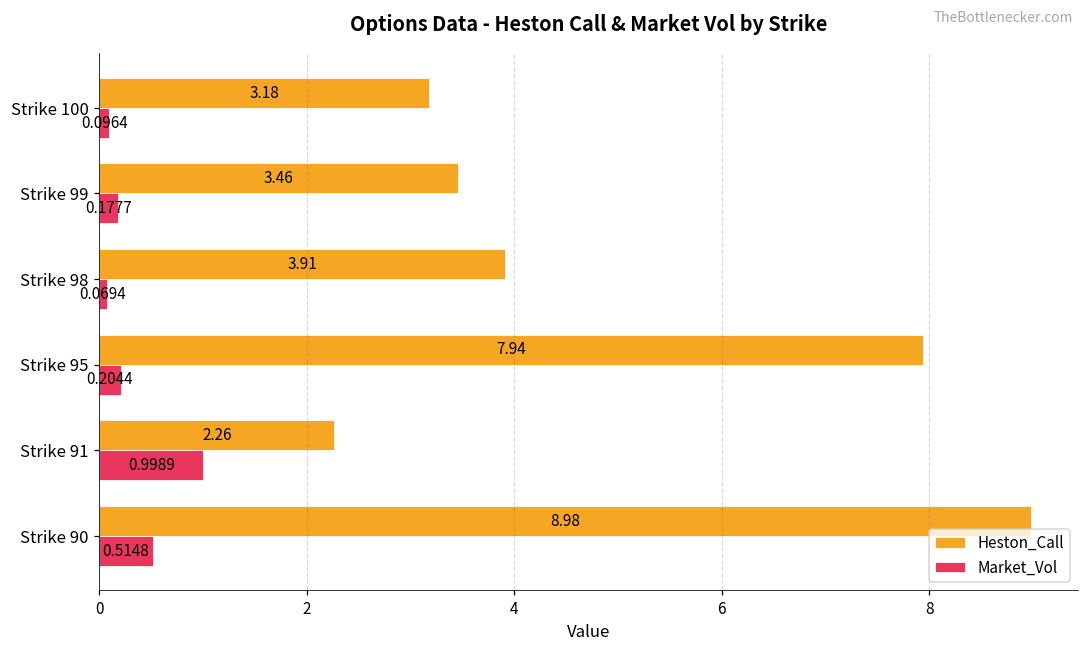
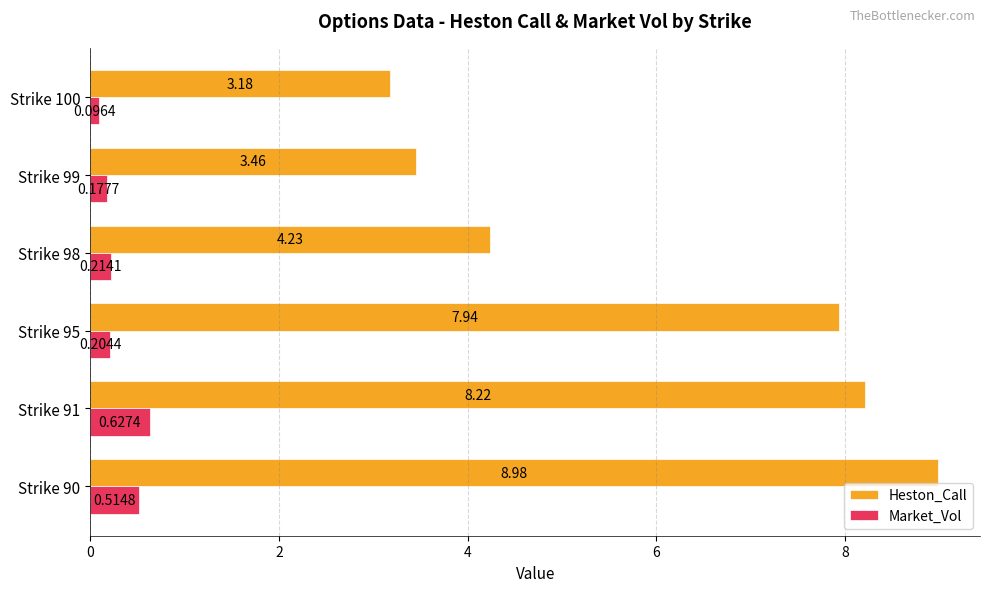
  {
    "Heston_Call": {
      "Strike 100": 3.18,
      "Strike 99": 3.46,
-     "Strike 98": 3.91,
+     "Strike 98": 4.23,
      "Strike 95": 7.94,
-     "Strike 91": 2.26,
+     "Strike 91": 8.22,
      "Strike 90": 8.98
    },
    "Market_Vol": {
      "Strike 100": 0.0964,
      "Strike 99": 0.1777,
-     "Strike 98": 0.0694,
+     "Strike 98": 0.2141,
      "Strike 95": 0.2044,
-     "Strike 91": 0.9989,
+     "Strike 91": 0.6274,
      "Strike 90": 0.5148
    }
  }
